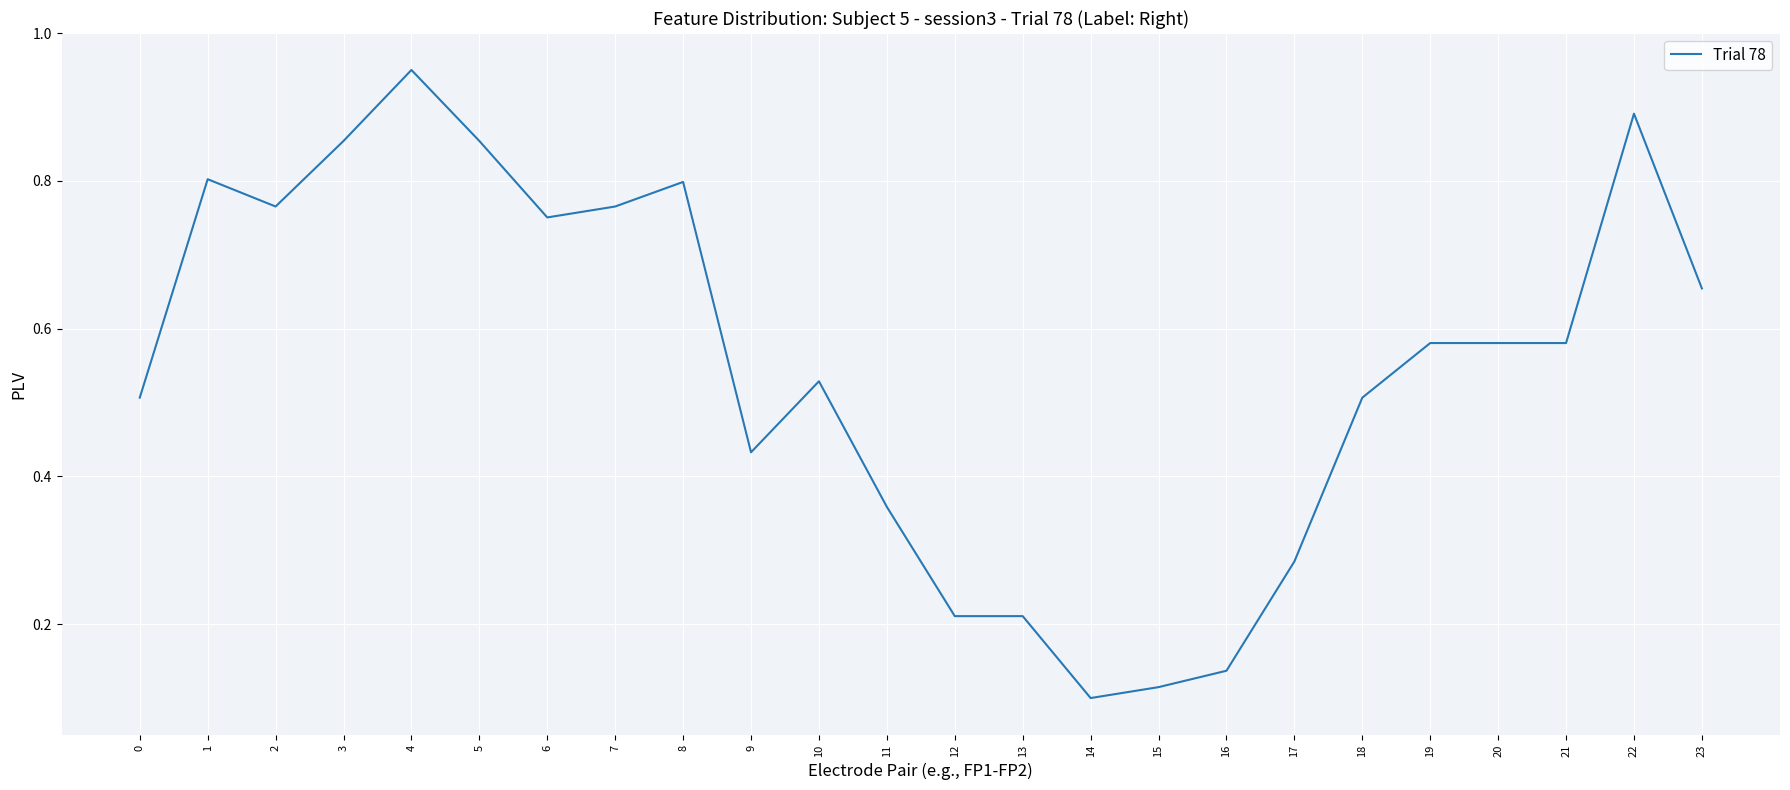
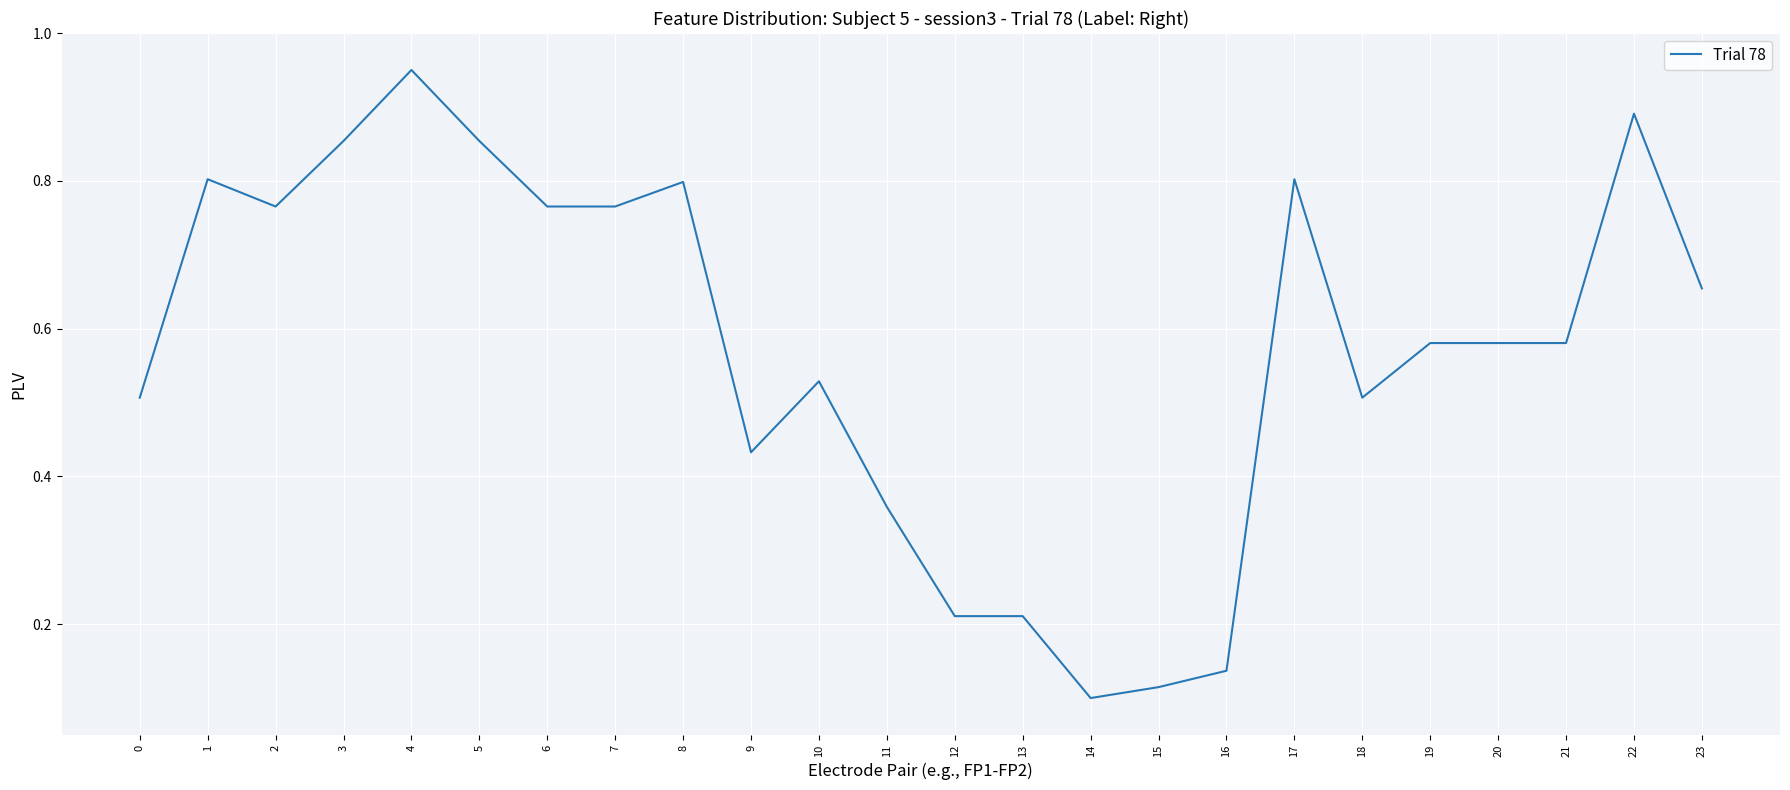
  {
    "0": 0.51,
    "1": 0.80,
    "2": 0.77,
    "3": 0.85,
    "4": 0.95,
    "5": 0.85,
-   "6": 0.75,
+   "6": 0.77,
    "7": 0.77,
    "8": 0.80,
    "9": 0.43,
    "10": 0.53,
    "11": 0.36,
    "12": 0.21,
    "13": 0.21,
    "14": 0.10,
    "15": 0.11,
    "16": 0.14,
-   "17": 0.28,
+   "17": 0.80,
    "18": 0.51,
    "19": 0.58,
    "20": 0.58,
    "21": 0.58,
    "22": 0.89,
    "23": 0.65
  }
